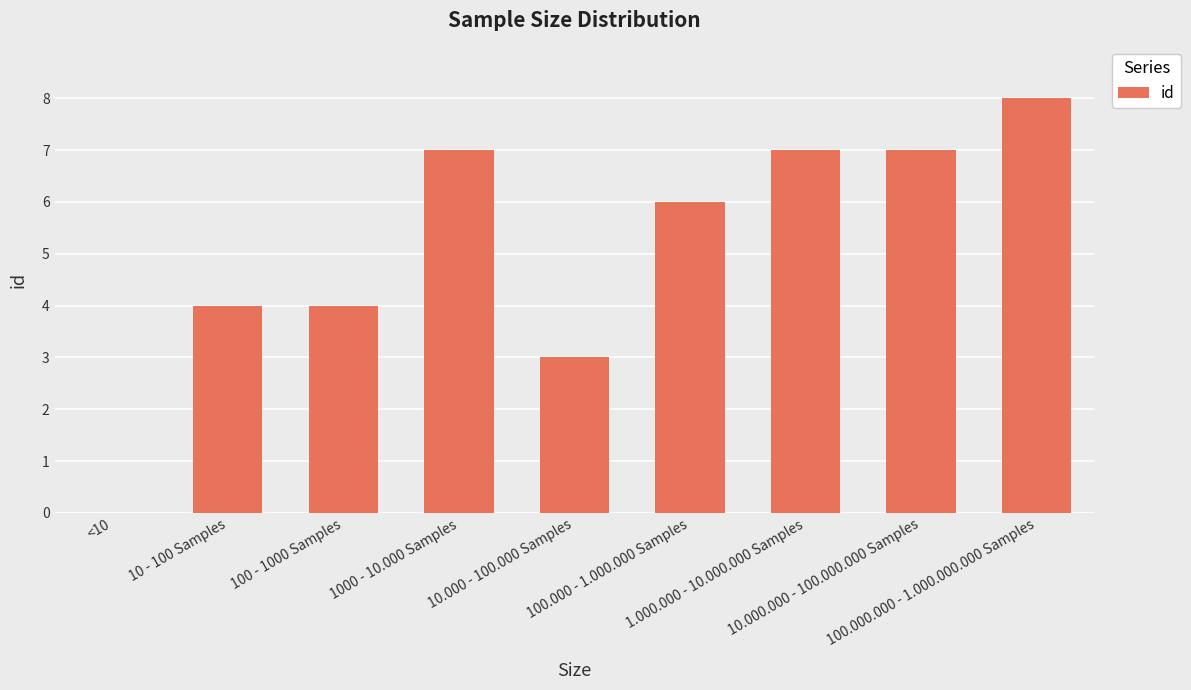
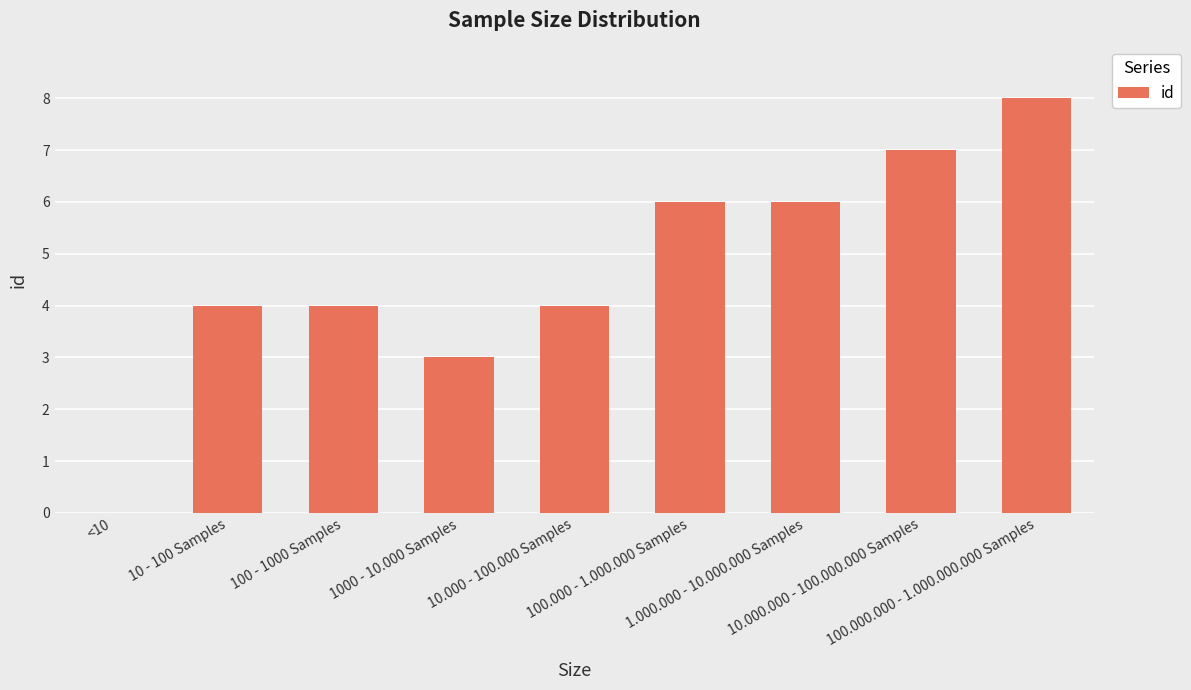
  {
    "<10": 0,
    "10 - 100 Samples": 4,
    "100 - 1000 Samples": 4,
-   "1000 - 10.000 Samples": 7,
-   "10.000 - 100.000 Samples": 3,
+   "1000 - 10.000 Samples": 3,
+   "10.000 - 100.000 Samples": 4,
    "100.000 - 1.000.000 Samples": 6,
-   "1.000.000 - 10.000.000 Samples": 7,
+   "1.000.000 - 10.000.000 Samples": 6,
    "10.000.000 - 100.000.000 Samples": 7,
    "100.000.000 - 1.000.000.000 Samples": 8
  }
